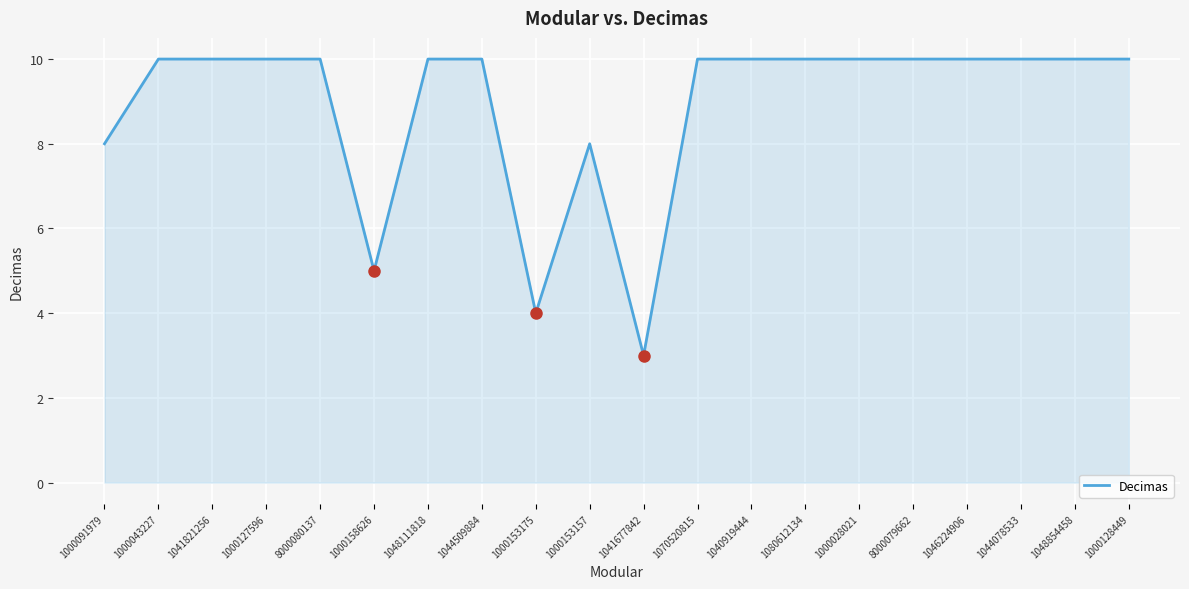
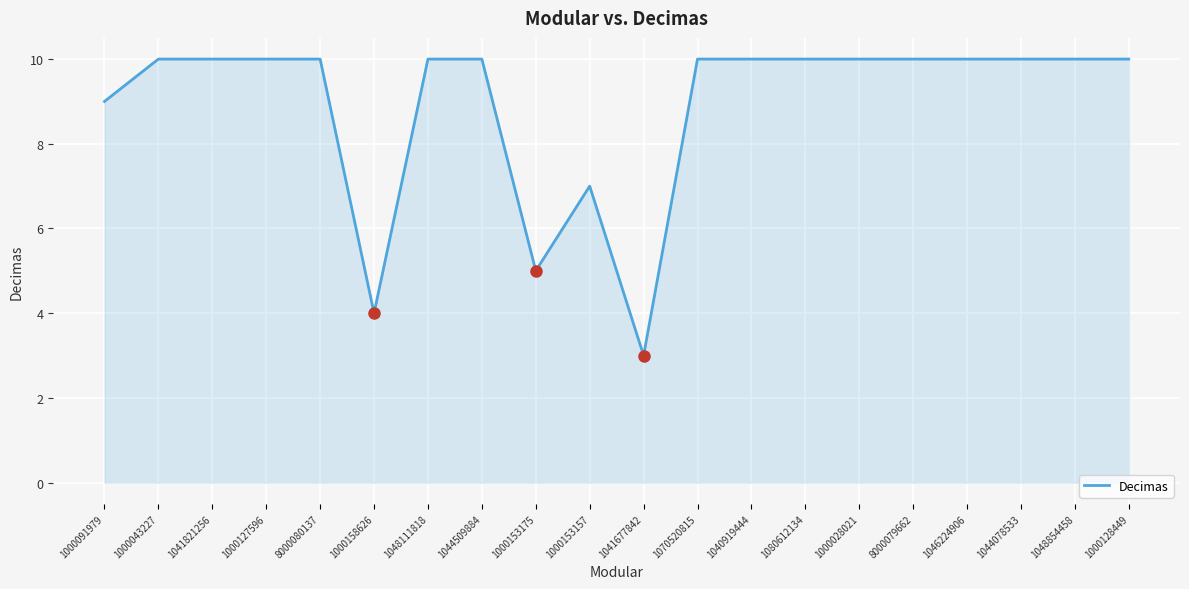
  {
    "Decimas": {
-     "1000091979": 8,
+     "1000091979": 9,
      "1000043227": 10,
      "1041821256": 10,
      "1000127596": 10,
      "8000080137": 10,
-     "1000158626": 5,
+     "1000158626": 4,
      "1048111818": 10,
      "1044509884": 10,
-     "1000153175": 4,
-     "1000153157": 8,
+     "1000153175": 5,
+     "1000153157": 7,
      "1070520815": 10,
      "1040919444": 10,
      "1080612134": 10,
      "1000028021": 10,
      "8000079662": 10,
      "1046224906": 10,
      "1044078533": 10,
      "1048854458": 10,
      "1000128449": 10
    }
  }
